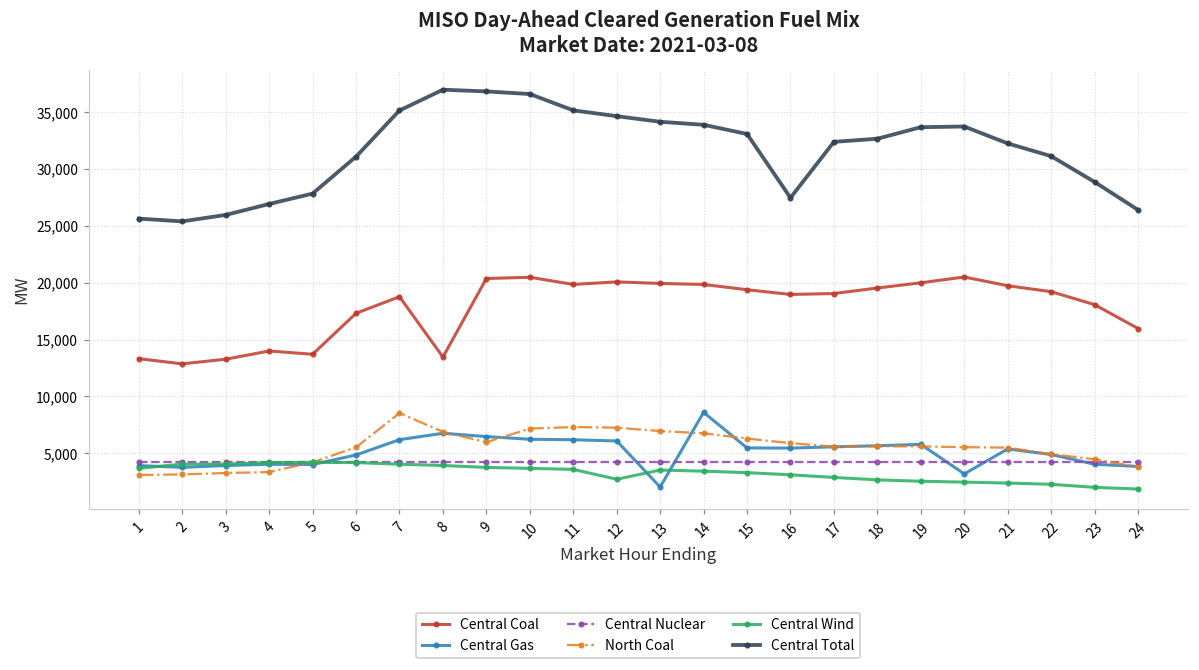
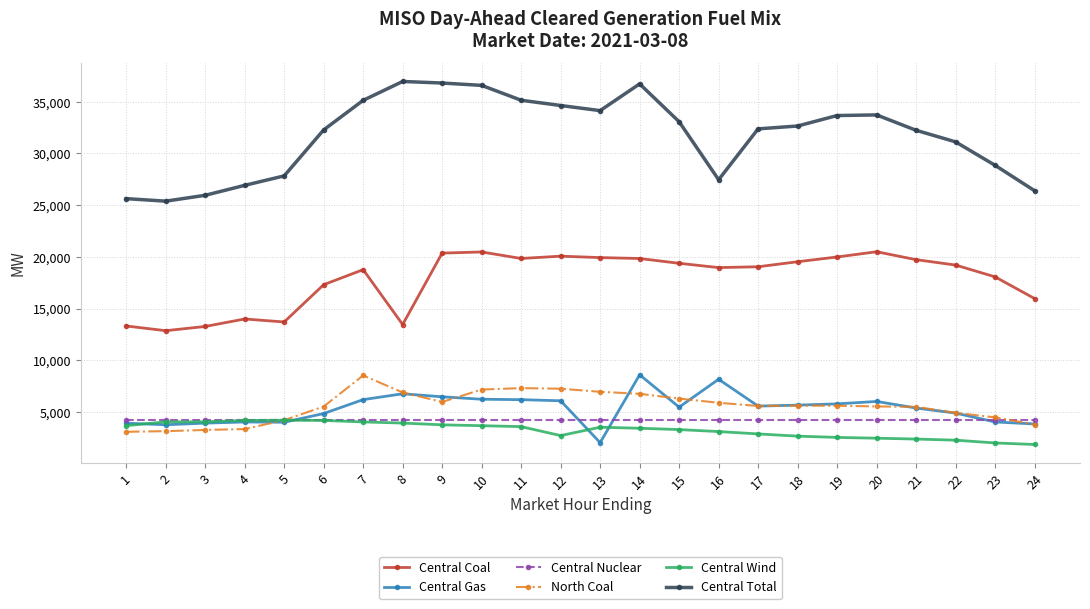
  {
    "Central Coal": {
      "1": "13,300",
      "2": "12,900",
      "3": "13,300",
      "4": "14,000",
      "5": "13,700",
      "6": "17,300",
      "7": "18,800",
      "8": "13,500",
      "9": "20,400",
      "10": "20,500",
      "11": "19,800",
      "12": "20,100",
      "13": "19,900",
      "14": "19,800",
      "15": "19,400",
      "16": "19,000",
      "17": "19,000",
      "18": "19,500",
      "19": "20,000",
      "20": "20,500",
      "21": "19,700",
      "22": "19,200",
      "23": "18,100",
      "24": "16,000"
    },
    "Central Gas": {
      "2": "3,800",
      "6": "4,800",
      "7": "6,200",
      "9": "6,500",
      "10": "6,200",
      "11": "6,200",
      "12": "6,100",
      "13": "2,000",
      "14": "8,600",
      "15": "5,500",
-     "16": "5,500",
-     "20": "3,200"
+     "16": "8,200",
+     "20": "6,000"
    },
    "Central Nuclear": {
      "1": "4,300",
      "8": "4,300",
      "9": "4,300",
      "10": "4,300",
      "11": "4,300",
      "12": "4,300",
      "13": "4,300",
      "14": "4,300",
      "15": "4,300",
      "16": "4,300",
      "17": "4,300",
      "18": "4,300",
      "19": "4,300",
      "20": "4,300",
      "21": "4,300",
      "22": "4,300",
      "24": "4,300"
    },
    "North Coal": {
      "1": "3,100",
      "2": "3,100",
      "3": "3,300",
      "4": "3,300",
      "6": "5,500",
      "7": "8,500",
      "9": "6,000",
      "10": "7,200",
      "11": "7,300",
      "12": "7,200",
      "13": "6,900",
      "14": "6,800",
      "15": "6,300",
      "16": "5,900",
      "20": "5,500"
    },
    "Central Wind": {
      "8": "3,900",
      "9": "3,800",
      "10": "3,700",
      "11": "3,600",
      "12": "2,700",
      "13": "3,500",
      "14": "3,400",
      "15": "3,300",
      "16": "3,100",
      "17": "2,900",
      "18": "2,700",
      "19": "2,500",
      "20": "2,500",
      "21": "2,400",
      "22": "2,300",
      "23": "2,000",
      "24": "1,900"
    },
    "Central Total": {
      "1": "25,600",
      "2": "25,400",
      "3": "26,000",
      "4": "26,900",
      "5": "27,800",
-     "6": "31,100",
+     "6": "32,300",
      "7": "35,100",
      "8": "37,000",
      "9": "36,800",
      "10": "36,600",
      "11": "35,200",
      "12": "34,600",
      "13": "34,100",
-     "14": "33,900",
+     "14": "36,700",
      "15": "33,100",
      "16": "27,500",
      "17": "32,400",
      "18": "32,700",
      "19": "33,700",
      "20": "33,700",
      "21": "32,200",
      "22": "31,100",
      "23": "28,900",
      "24": "26,400"
    }
  }
